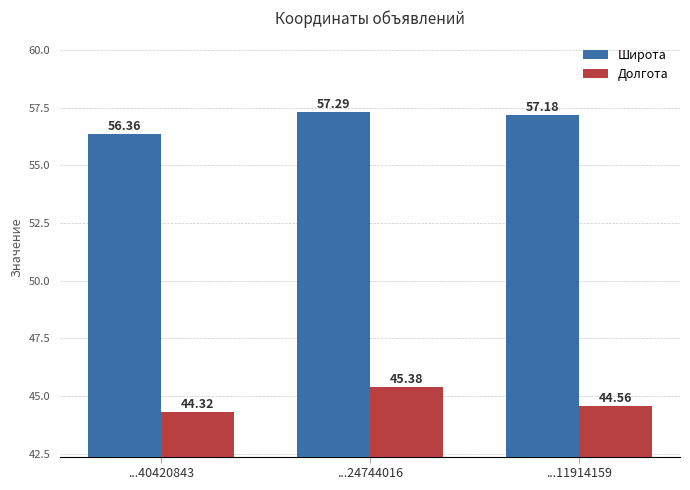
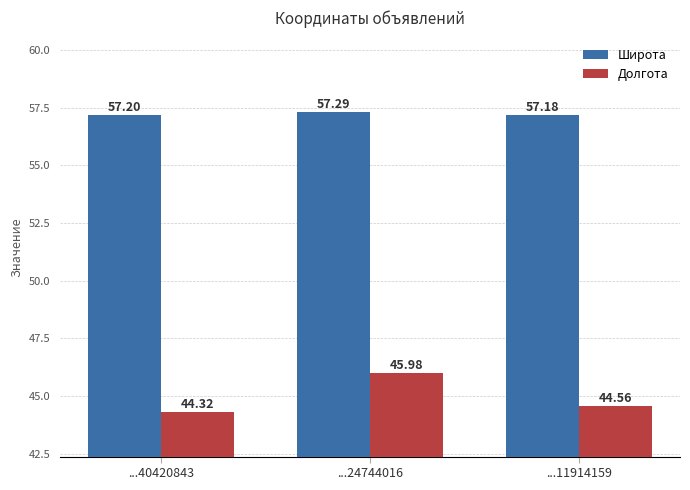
  {
    "Широта": {
-     "...40420843": 56.36,
+     "...40420843": 57.20,
      "...24744016": 57.29,
      "...11914159": 57.18
    },
    "Долгота": {
      "...40420843": 44.32,
-     "...24744016": 45.38,
+     "...24744016": 45.98,
      "...11914159": 44.56
    }
  }
